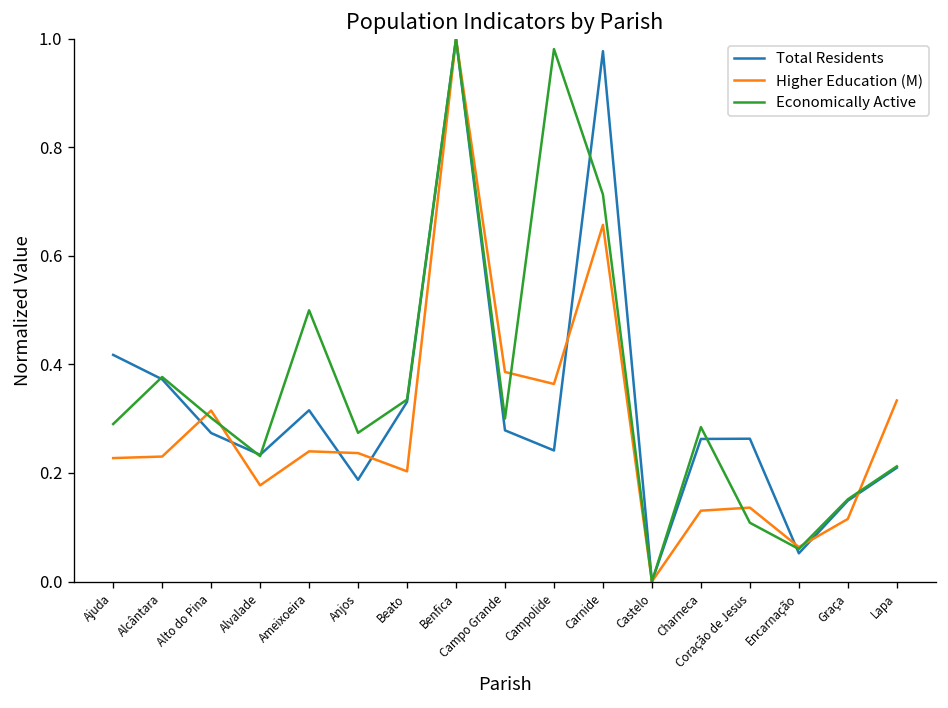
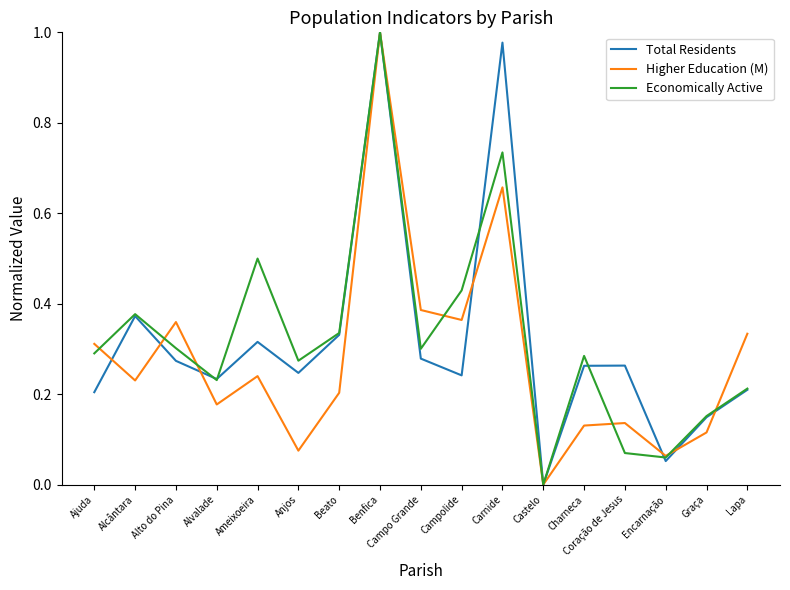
  {
    "Total Residents": {
-     "Ajuda": 0.42,
+     "Ajuda": 0.20,
      "Alto do Pina": 0.27,
      "Ameixoeira": 0.32,
-     "Anjos": 0.19,
+     "Anjos": 0.25,
      "Campo Grande": 0.28,
      "Campolide": 0.24,
      "Carnide": 0.98,
      "Charneca": 0.26,
      "Coração de Jesus": 0.26,
      "Encarnação": 0.05
    },
    "Higher Education (M)": {
-     "Ajuda": 0.23,
+     "Ajuda": 0.31,
      "Alcântara": 0.23,
-     "Alto do Pina": 0.31,
+     "Alto do Pina": 0.36,
      "Alvalade": 0.18,
      "Ameixoeira": 0.24,
-     "Anjos": 0.24,
+     "Anjos": 0.08,
      "Beato": 0.20,
      "Campo Grande": 0.39,
      "Campolide": 0.36,
      "Carnide": 0.66,
      "Charneca": 0.13,
      "Coração de Jesus": 0.14,
      "Graça": 0.12,
      "Lapa": 0.33
    },
    "Economically Active": {
      "Ajuda": 0.29,
      "Alto do Pina": 0.30,
      "Ameixoeira": 0.50,
      "Anjos": 0.27,
      "Campo Grande": 0.30,
-     "Campolide": 0.98,
-     "Carnide": 0.71,
+     "Campolide": 0.43,
+     "Carnide": 0.73,
      "Charneca": 0.28,
-     "Coração de Jesus": 0.11
+     "Coração de Jesus": 0.07
    }
  }
